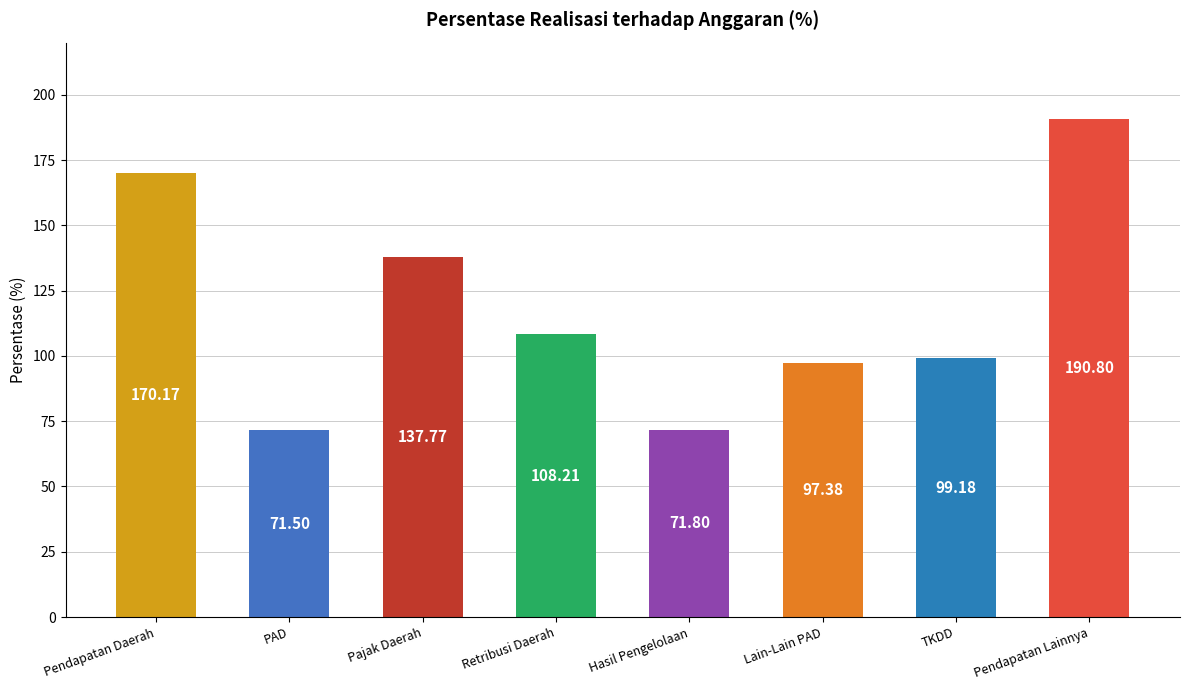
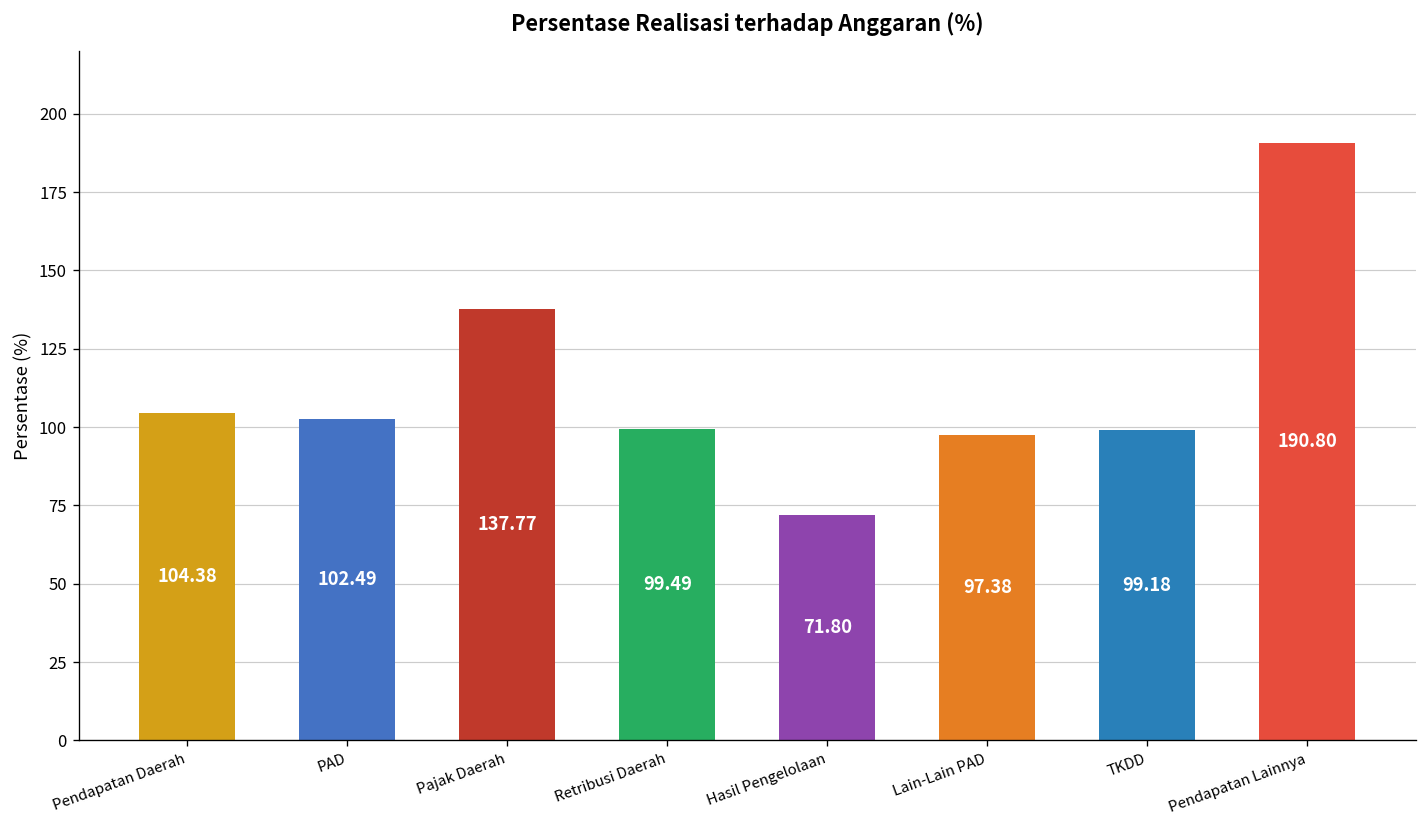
  {
-   "Pendapatan Daerah": 170.17,
-   "PAD": 71.50,
+   "Pendapatan Daerah": 104.38,
+   "PAD": 102.49,
    "Pajak Daerah": 137.77,
-   "Retribusi Daerah": 108.21,
+   "Retribusi Daerah": 99.49,
    "Hasil Pengelolaan": 71.80,
    "Lain-Lain PAD": 97.38,
    "TKDD": 99.18,
    "Pendapatan Lainnya": 190.80
  }
